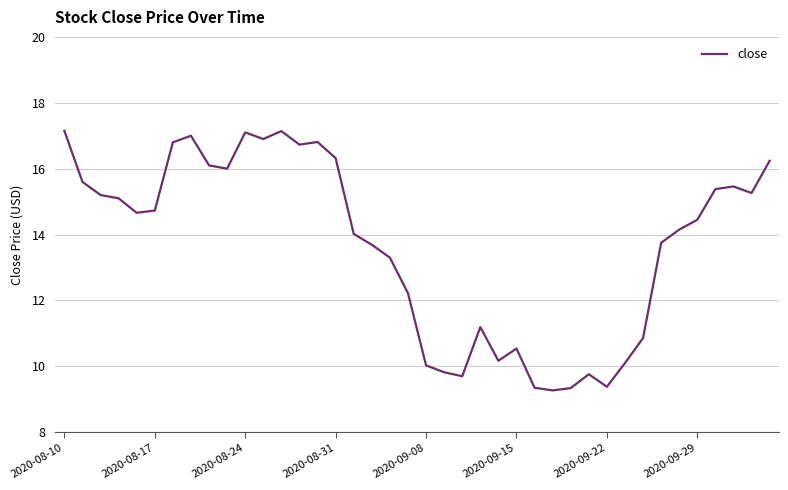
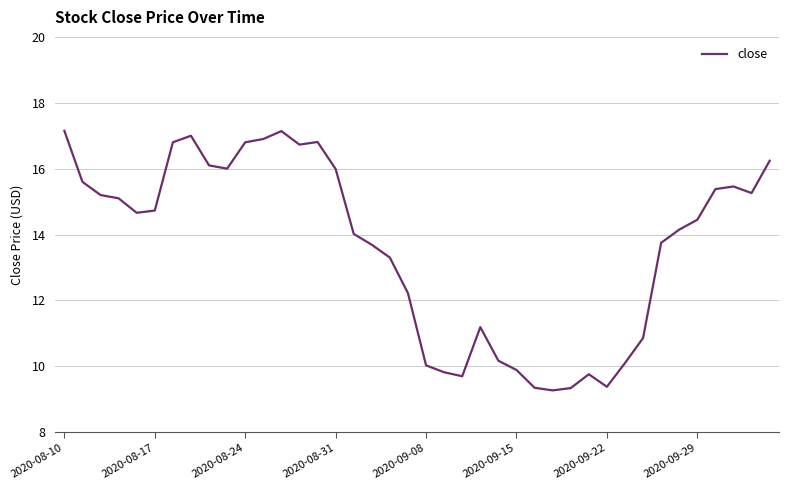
  {
    "2020-08-10": 17.2,
    "2020-08-17": 14.7,
-   "2020-08-24": 17.1,
-   "2020-08-31": 16.3,
+   "2020-08-24": 16.8,
+   "2020-08-31": 16.0,
    "2020-09-08": 10.0,
-   "2020-09-15": 10.5,
+   "2020-09-15": 9.9,
    "2020-09-22": 9.4,
    "2020-09-29": 14.5
  }
